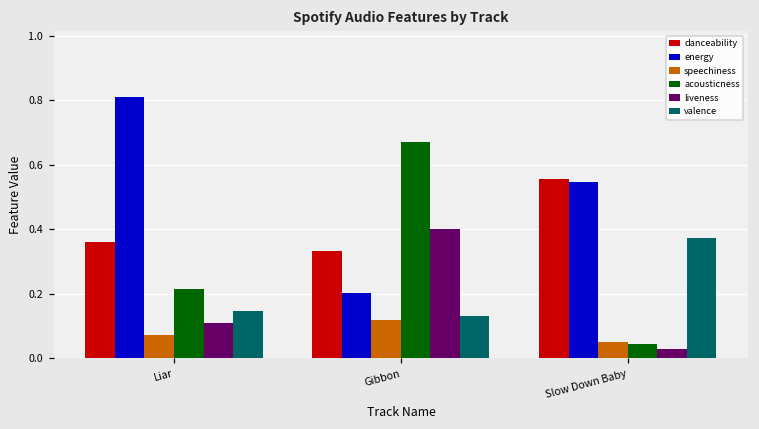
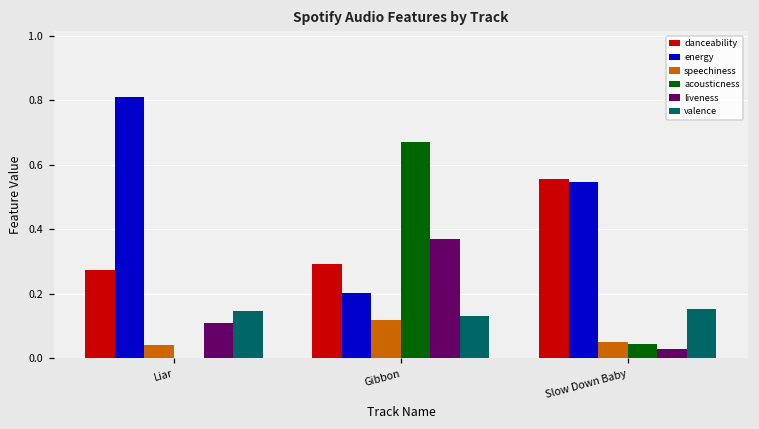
  {
    "danceability": {
-     "Liar": 0.36,
-     "Gibbon": 0.33,
+     "Liar": 0.27,
+     "Gibbon": 0.29,
      "Slow Down Baby": 0.56
    },
    "energy": {
      "Liar": 0.81,
      "Gibbon": 0.20,
      "Slow Down Baby": 0.55
    },
    "speechiness": {
-     "Liar": 0.07,
+     "Liar": 0.04,
      "Gibbon": 0.12,
      "Slow Down Baby": 0.05
    },
    "acousticness": {
-     "Liar": 0.22,
+     "Liar": 0.00,
      "Gibbon": 0.67,
      "Slow Down Baby": 0.04
    },
    "liveness": {
      "Liar": 0.11,
-     "Gibbon": 0.40,
+     "Gibbon": 0.37,
      "Slow Down Baby": 0.03
    },
    "valence": {
      "Liar": 0.15,
      "Gibbon": 0.13,
-     "Slow Down Baby": 0.37
+     "Slow Down Baby": 0.15
    }
  }
